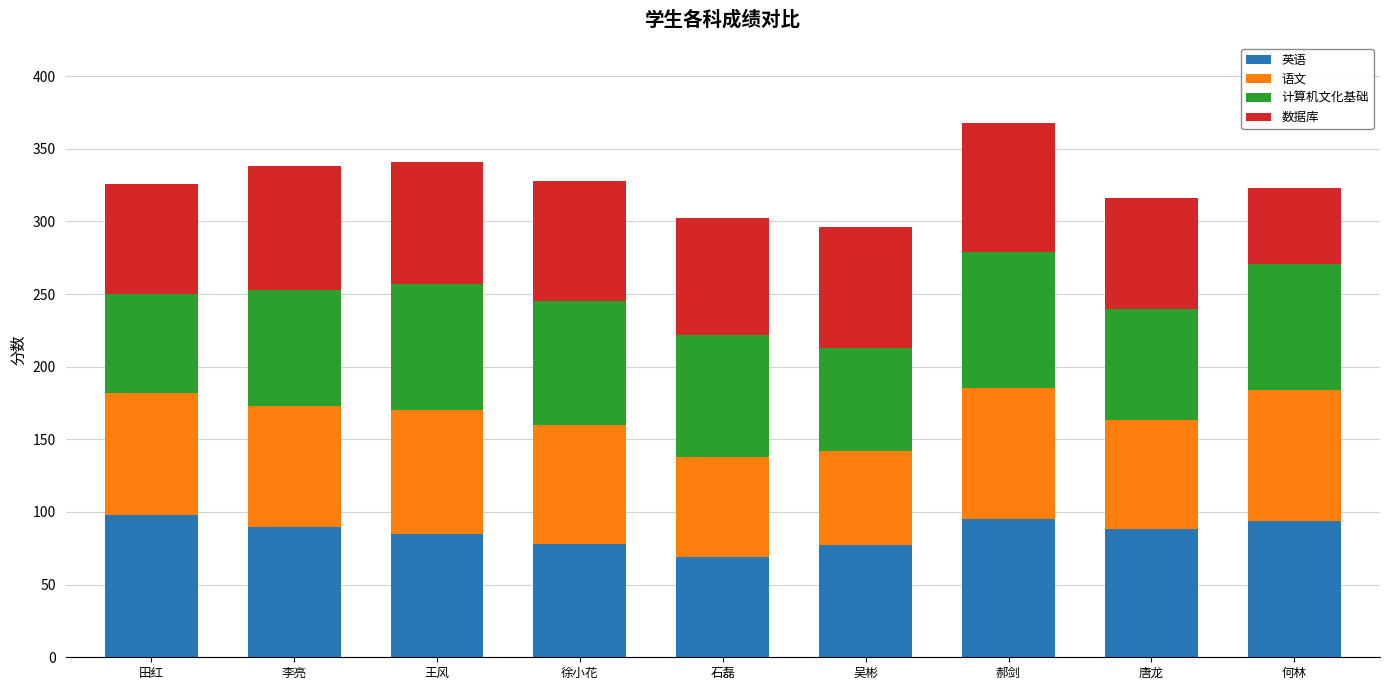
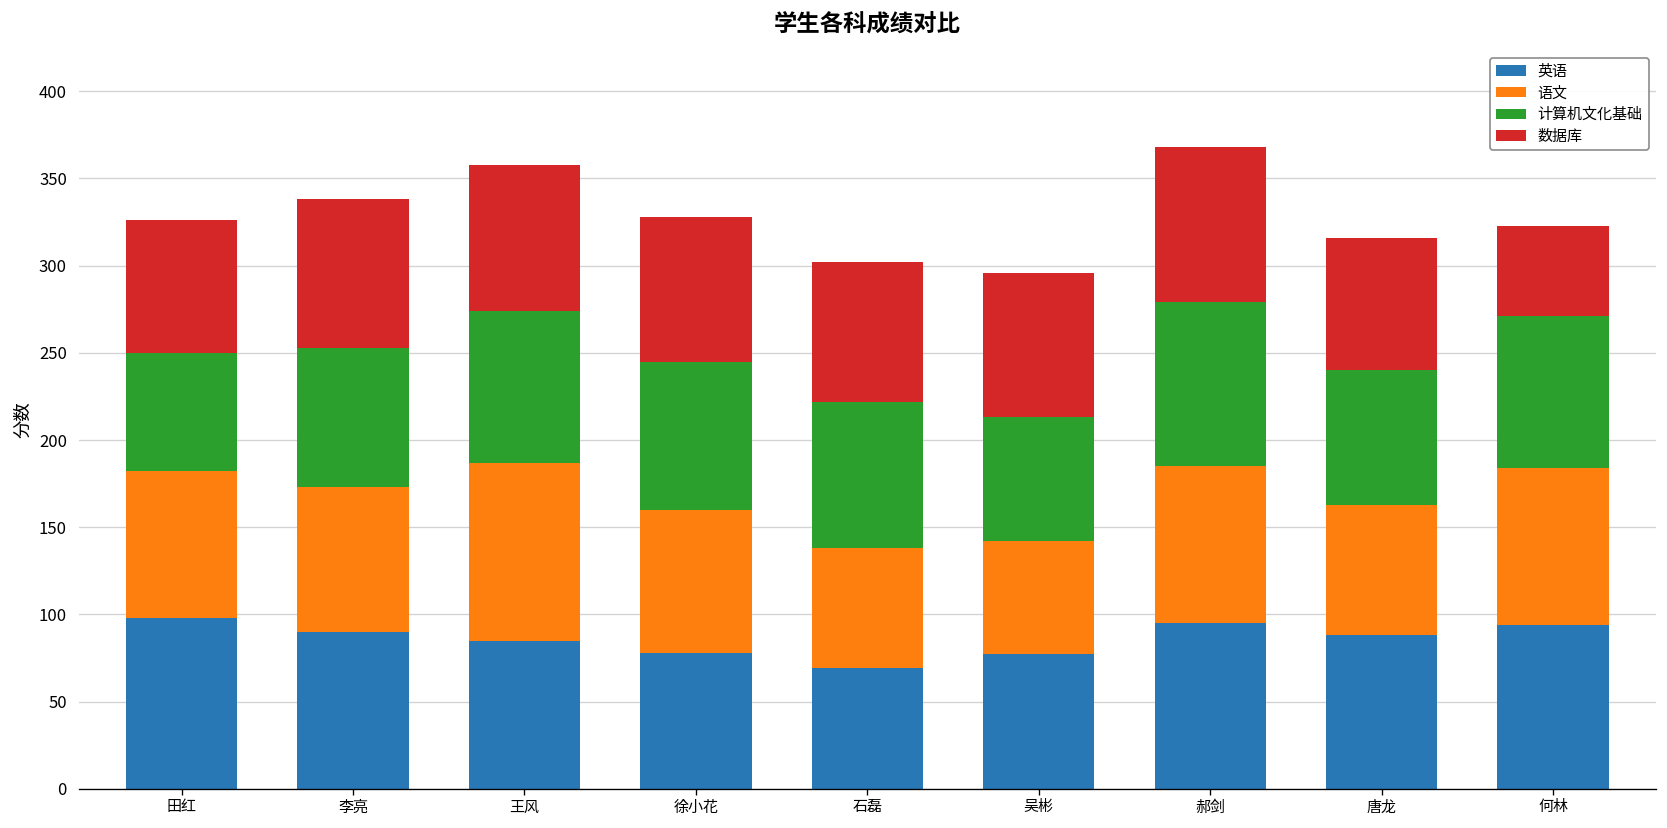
  {
    "英语": {
      "田红": 98,
      "李亮": 90,
      "王风": 85,
      "徐小花": 78,
      "石磊": 69,
      "吴彬": 77,
      "郝剑": 95,
      "唐龙": 88,
      "何林": 94
    },
    "语文": {
      "田红": 84,
      "李亮": 83,
-     "王风": 85,
+     "王风": 102,
      "徐小花": 82,
      "石磊": 69,
      "吴彬": 65,
      "郝剑": 90,
      "唐龙": 75,
      "何林": 90
    },
    "计算机文化基础": {
      "田红": 68,
      "李亮": 80,
      "王风": 87,
      "徐小花": 85,
      "石磊": 84,
      "吴彬": 71,
      "郝剑": 94,
      "唐龙": 77,
      "何林": 87
    },
    "数据库": {
      "田红": 76,
      "李亮": 85,
      "王风": 84,
      "徐小花": 83,
      "石磊": 80,
      "吴彬": 83,
      "郝剑": 89,
      "唐龙": 76,
      "何林": 52
    }
  }
